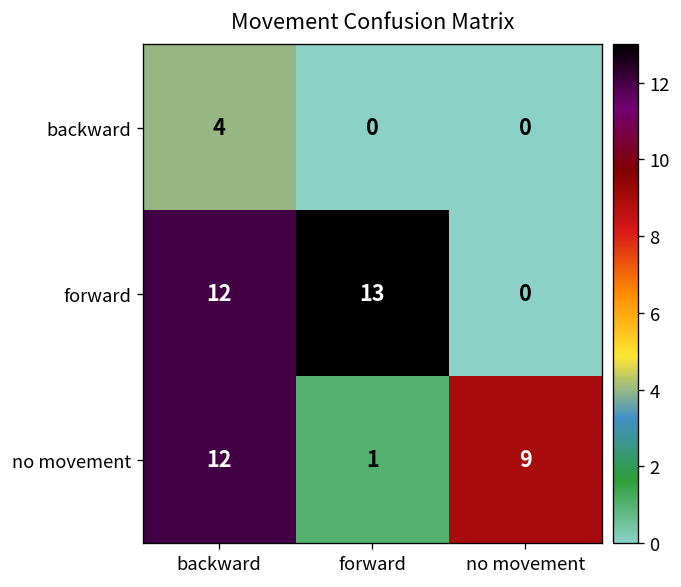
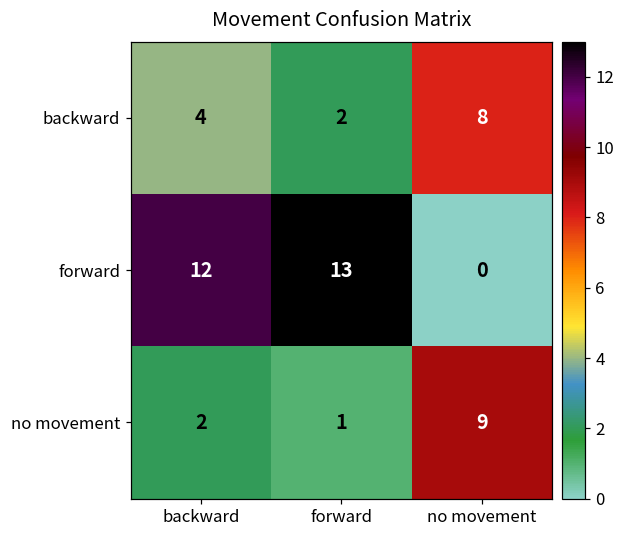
  {
    "backward": {
      "backward": 4,
-     "forward": 0,
-     "no movement": 0
+     "forward": 2,
+     "no movement": 8
    },
    "forward": {
      "backward": 12,
      "forward": 13,
      "no movement": 0
    },
    "no movement": {
-     "backward": 12,
+     "backward": 2,
      "forward": 1,
      "no movement": 9
    }
  }
